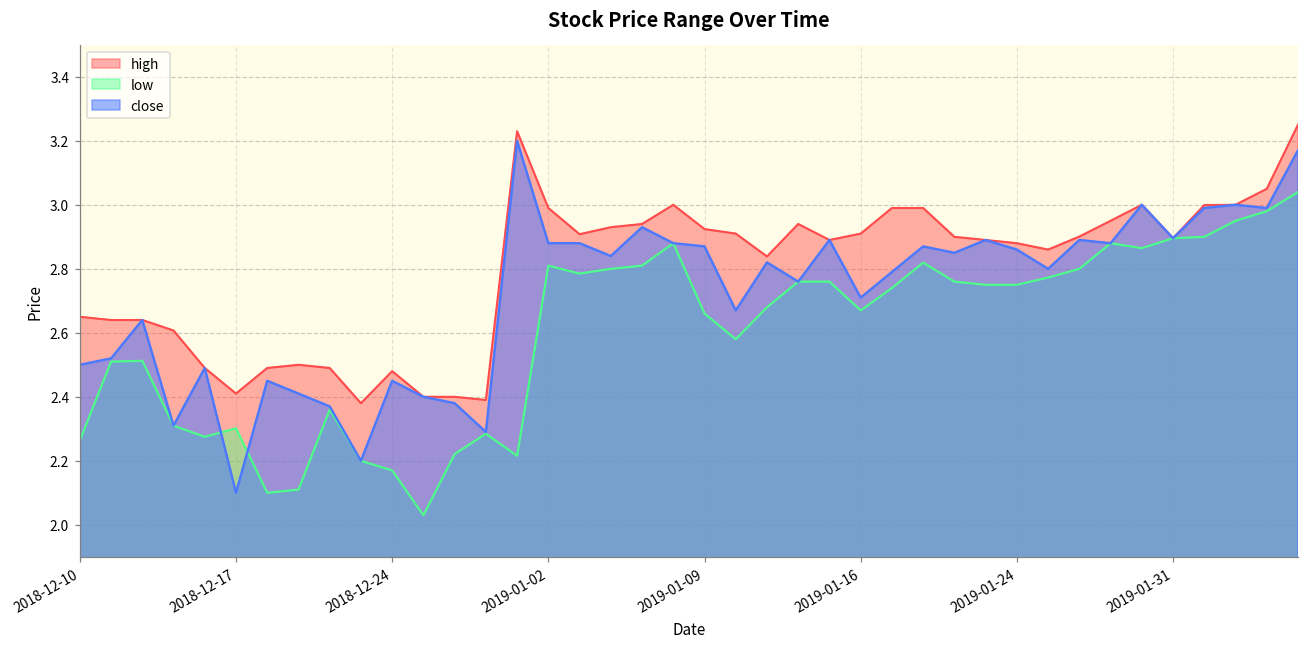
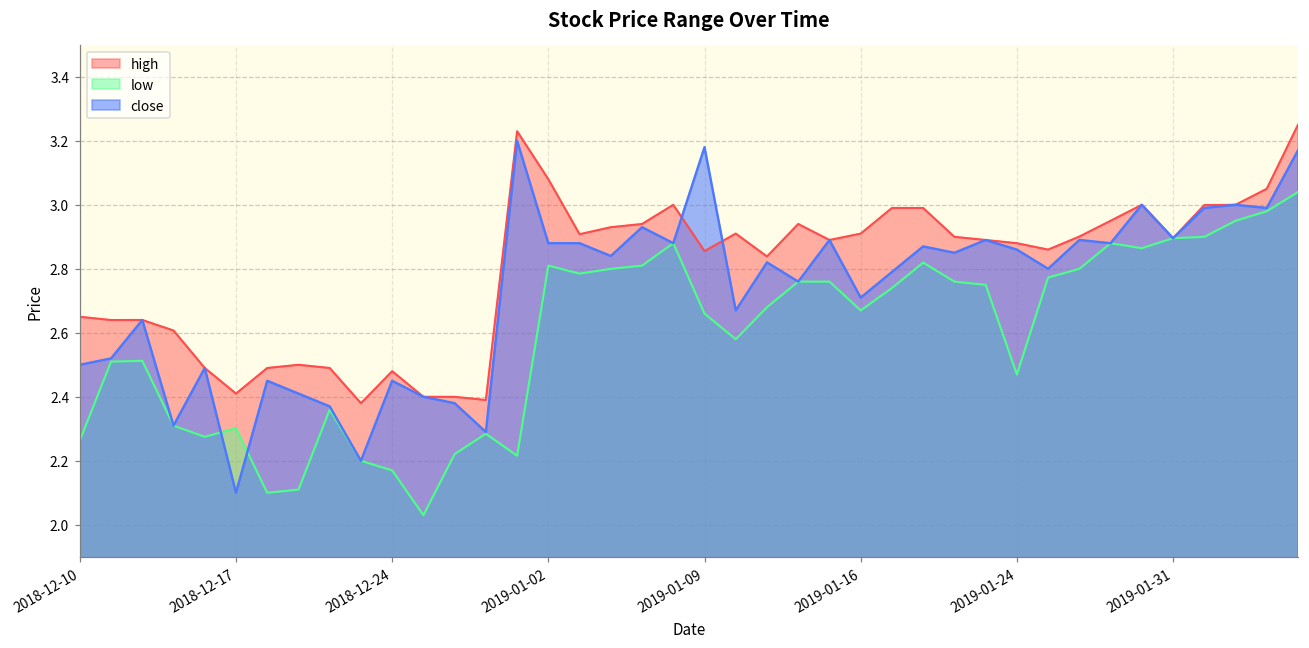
  {
    "high": {
      "2018-12-10": 2.65,
      "2018-12-17": 2.41,
      "2018-12-24": 2.48,
-     "2019-01-02": 2.99,
-     "2019-01-09": 2.92,
+     "2019-01-02": 3.08,
+     "2019-01-09": 2.86,
      "2019-01-16": 2.91,
      "2019-01-24": 2.88
    },
    "low": {
      "2018-12-10": 2.26,
      "2018-12-17": 2.30,
      "2018-12-24": 2.17,
      "2019-01-02": 2.81,
      "2019-01-09": 2.66,
      "2019-01-16": 2.67,
-     "2019-01-24": 2.75
+     "2019-01-24": 2.47
    },
    "close": {
      "2018-12-10": 2.50,
      "2018-12-17": 2.10,
      "2018-12-24": 2.45,
      "2019-01-02": 2.88,
-     "2019-01-09": 2.87,
+     "2019-01-09": 3.18,
      "2019-01-16": 2.71,
      "2019-01-24": 2.86
    }
  }
